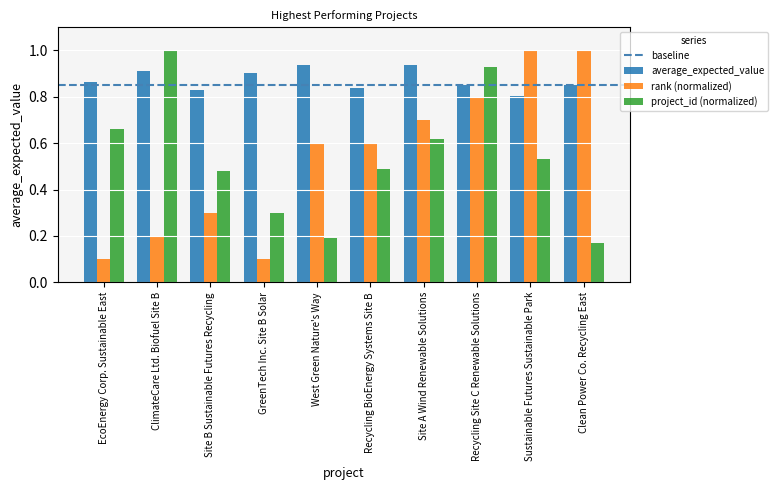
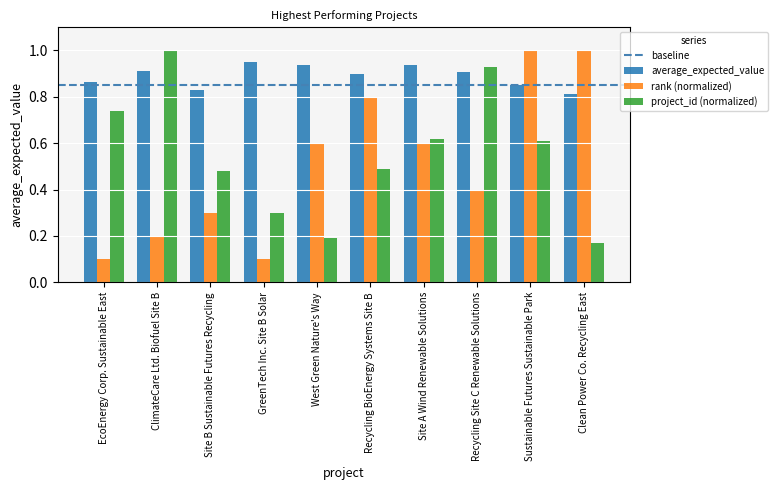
  {
    "average_expected_value": {
      "EcoEnergy Corp. Sustainable East": 0.86,
      "ClimateCare Ltd. Biofuel Site B": 0.91,
      "Site B Sustainable Futures Recycling": 0.83,
-     "GreenTech Inc. Site B Solar": 0.90,
+     "GreenTech Inc. Site B Solar": 0.95,
      "West Green Nature's Way": 0.94,
-     "Recycling BioEnergy Systems Site B": 0.84,
+     "Recycling BioEnergy Systems Site B": 0.90,
      "Site A Wind Renewable Solutions": 0.94,
-     "Recycling Site C Renewable Solutions": 0.85,
-     "Sustainable Futures Sustainable Park": 0.80,
-     "Clean Power Co. Recycling East": 0.85
+     "Recycling Site C Renewable Solutions": 0.91,
+     "Sustainable Futures Sustainable Park": 0.85,
+     "Clean Power Co. Recycling East": 0.81
    },
    "rank (normalized)": {
      "EcoEnergy Corp. Sustainable East": 0.10,
      "ClimateCare Ltd. Biofuel Site B": 0.20,
      "Site B Sustainable Futures Recycling": 0.30,
      "GreenTech Inc. Site B Solar": 0.10,
      "West Green Nature's Way": 0.60,
-     "Recycling BioEnergy Systems Site B": 0.60,
-     "Site A Wind Renewable Solutions": 0.70,
-     "Recycling Site C Renewable Solutions": 0.80,
+     "Recycling BioEnergy Systems Site B": 0.80,
+     "Site A Wind Renewable Solutions": 0.60,
+     "Recycling Site C Renewable Solutions": 0.40,
      "Sustainable Futures Sustainable Park": 1.00,
      "Clean Power Co. Recycling East": 1.00
    },
    "project_id (normalized)": {
-     "EcoEnergy Corp. Sustainable East": 0.66,
+     "EcoEnergy Corp. Sustainable East": 0.74,
      "ClimateCare Ltd. Biofuel Site B": 1.00,
      "Site B Sustainable Futures Recycling": 0.48,
      "GreenTech Inc. Site B Solar": 0.30,
      "West Green Nature's Way": 0.19,
      "Recycling BioEnergy Systems Site B": 0.49,
      "Site A Wind Renewable Solutions": 0.62,
      "Recycling Site C Renewable Solutions": 0.93,
-     "Sustainable Futures Sustainable Park": 0.53,
+     "Sustainable Futures Sustainable Park": 0.61,
      "Clean Power Co. Recycling East": 0.17
    }
  }
